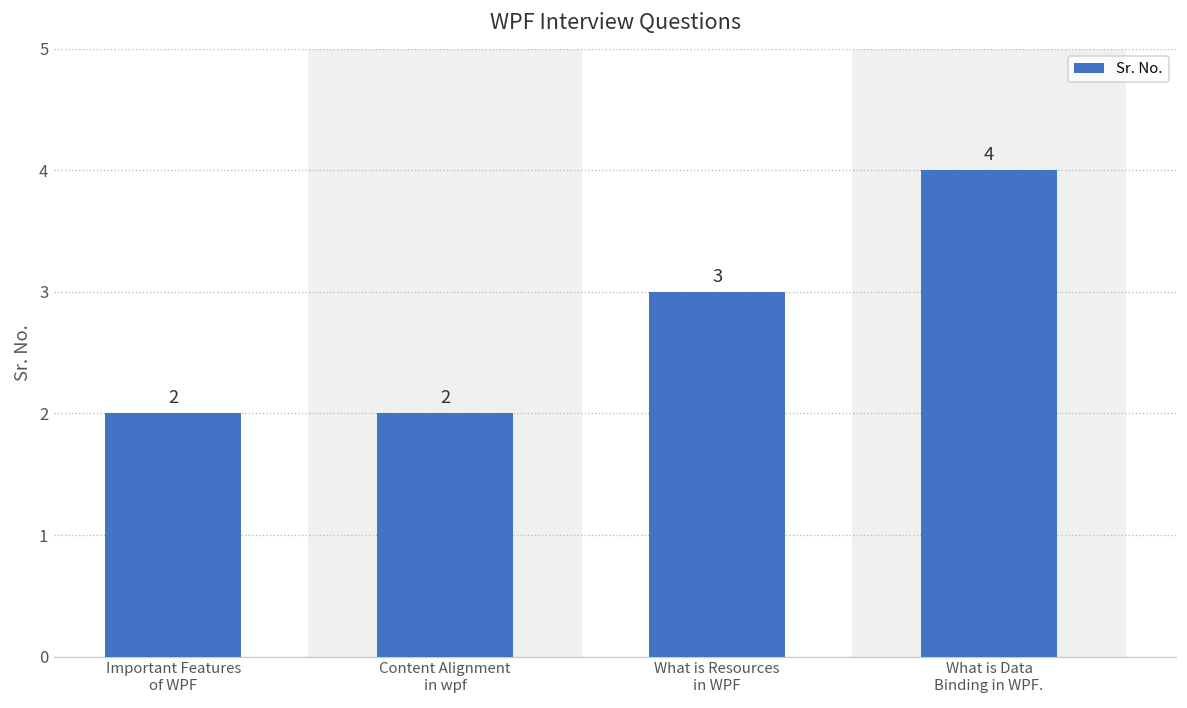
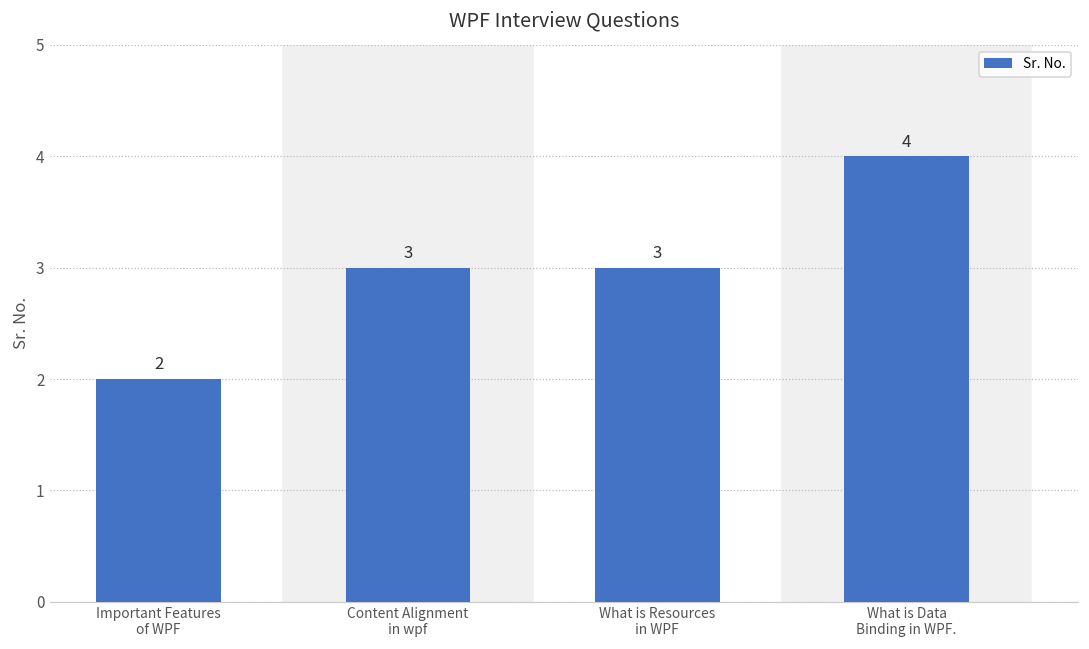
  {
    "Important Features of WPF": 2,
-   "Content Alignment in wpf": 2,
+   "Content Alignment in wpf": 3,
    "What is Resources in WPF": 3,
    "What is Data Binding in WPF.": 4
  }
